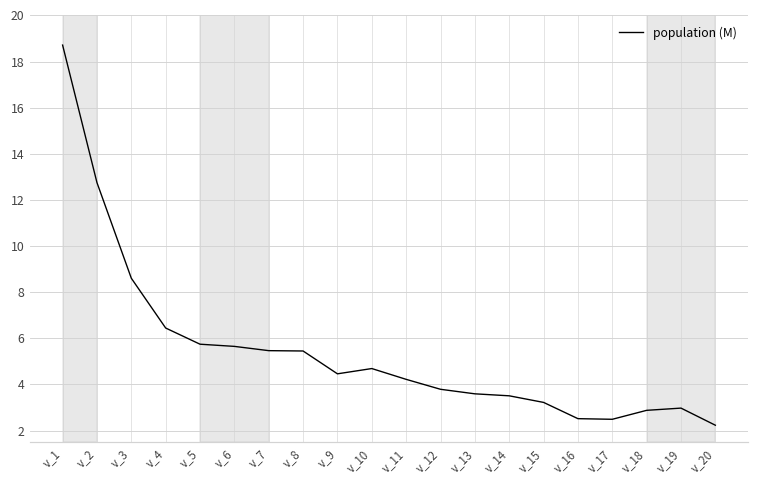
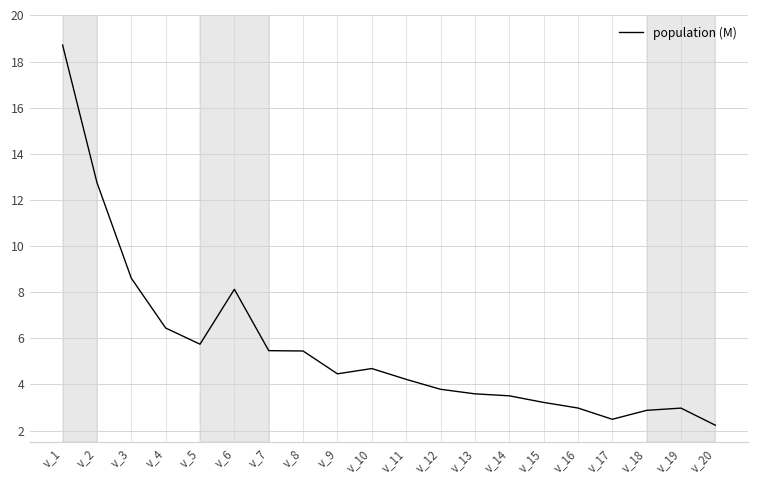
  {
    "v_1": 18.7,
    "v_2": 12.8,
    "v_3": 8.6,
    "v_4": 6.4,
    "v_5": 5.7,
-   "v_6": 5.6,
+   "v_6": 8.1,
    "v_7": 5.5,
    "v_8": 5.4,
    "v_9": 4.5,
    "v_10": 4.7,
    "v_11": 4.2,
    "v_12": 3.8,
    "v_13": 3.6,
    "v_14": 3.5,
    "v_15": 3.2,
-   "v_16": 2.5,
+   "v_16": 3.0,
    "v_17": 2.5,
    "v_18": 2.9,
    "v_19": 3.0,
    "v_20": 2.2
  }
